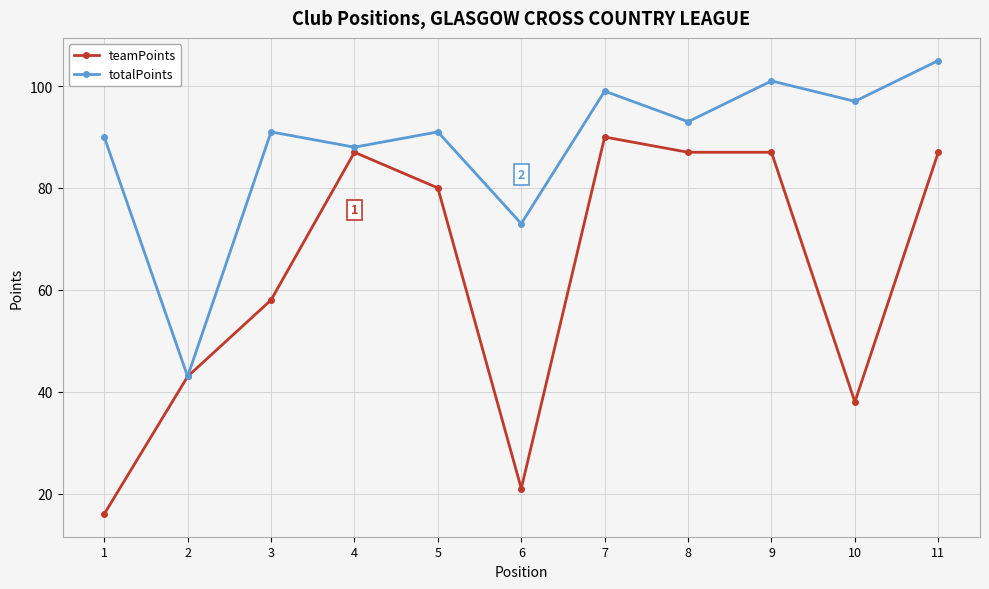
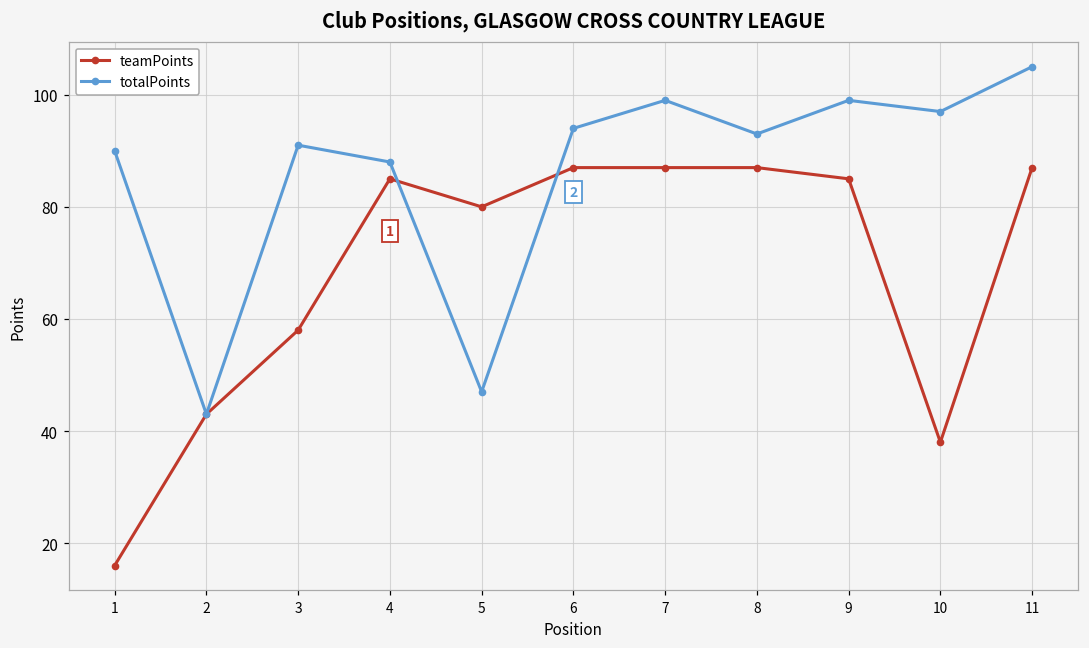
  {
    "teamPoints": {
      "1": 16,
      "3": 58,
-     "4": 87,
+     "4": 85,
      "5": 80,
-     "6": 21,
-     "7": 90,
+     "6": 87,
+     "7": 87,
      "8": 87,
-     "9": 87,
+     "9": 85,
      "10": 38,
      "11": 87
    },
    "totalPoints": {
      "1": 90,
      "3": 91,
      "4": 88,
-     "5": 91,
-     "6": 73,
+     "5": 47,
+     "6": 94,
      "7": 99,
      "8": 93,
-     "9": 101,
+     "9": 99,
      "10": 97,
      "11": 105
    }
  }
